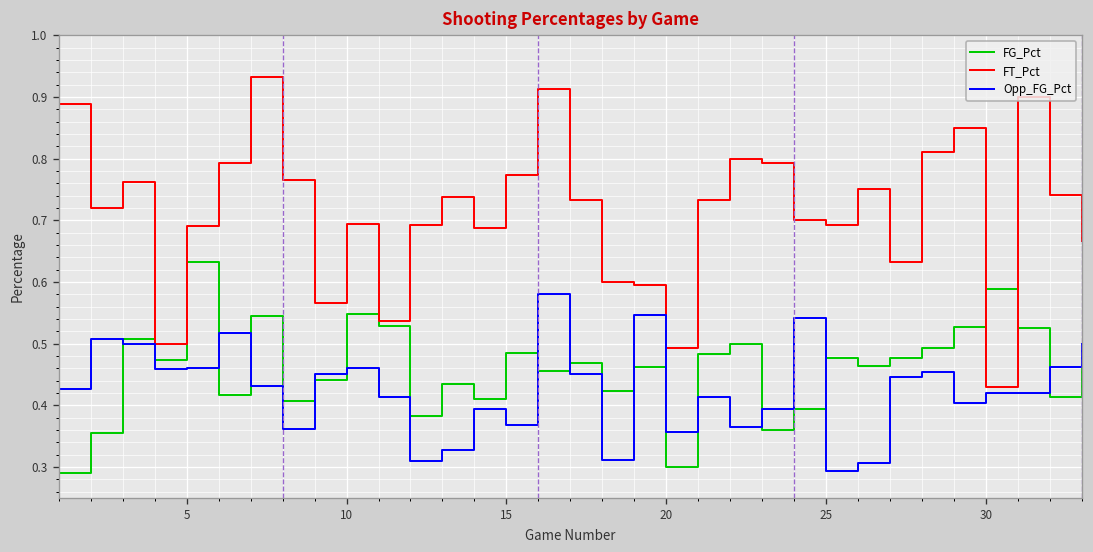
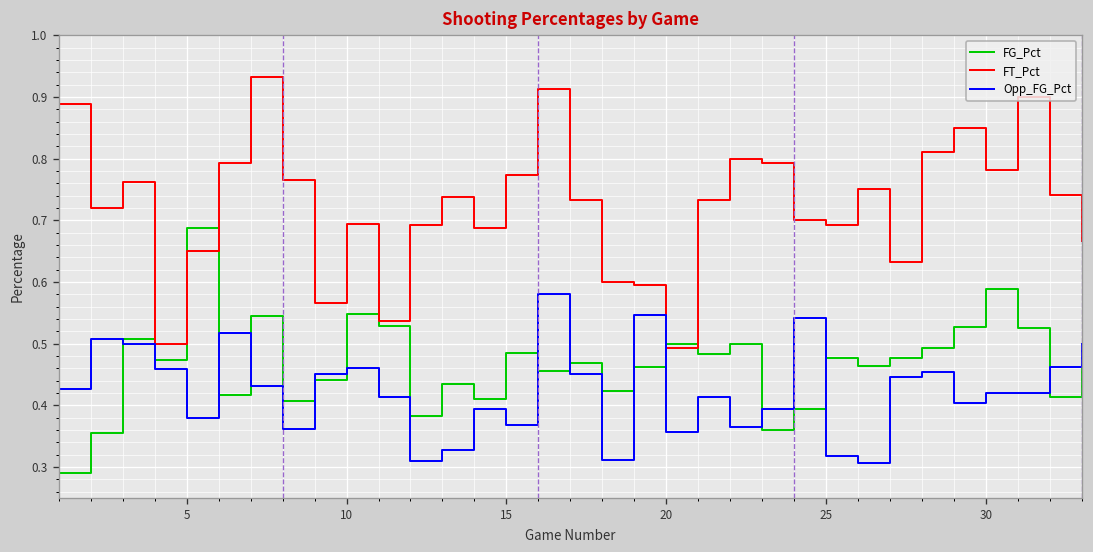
  {
    "FG_Pct": {
-     "5": 0.63,
+     "5": 0.69,
      "10": 0.55,
      "15": 0.48,
-     "20": 0.3,
+     "20": 0.5,
      "25": 0.48,
      "30": 0.59
    },
    "FT_Pct": {
-     "5": 0.69,
+     "5": 0.65,
      "10": 0.69,
      "15": 0.77,
      "20": 0.49,
      "25": 0.69,
-     "30": 0.43
+     "30": 0.78
    },
    "Opp_FG_Pct": {
-     "5": 0.46,
+     "5": 0.38,
      "10": 0.46,
      "15": 0.37,
      "20": 0.36,
-     "25": 0.29,
+     "25": 0.32,
      "30": 0.42
    }
  }
